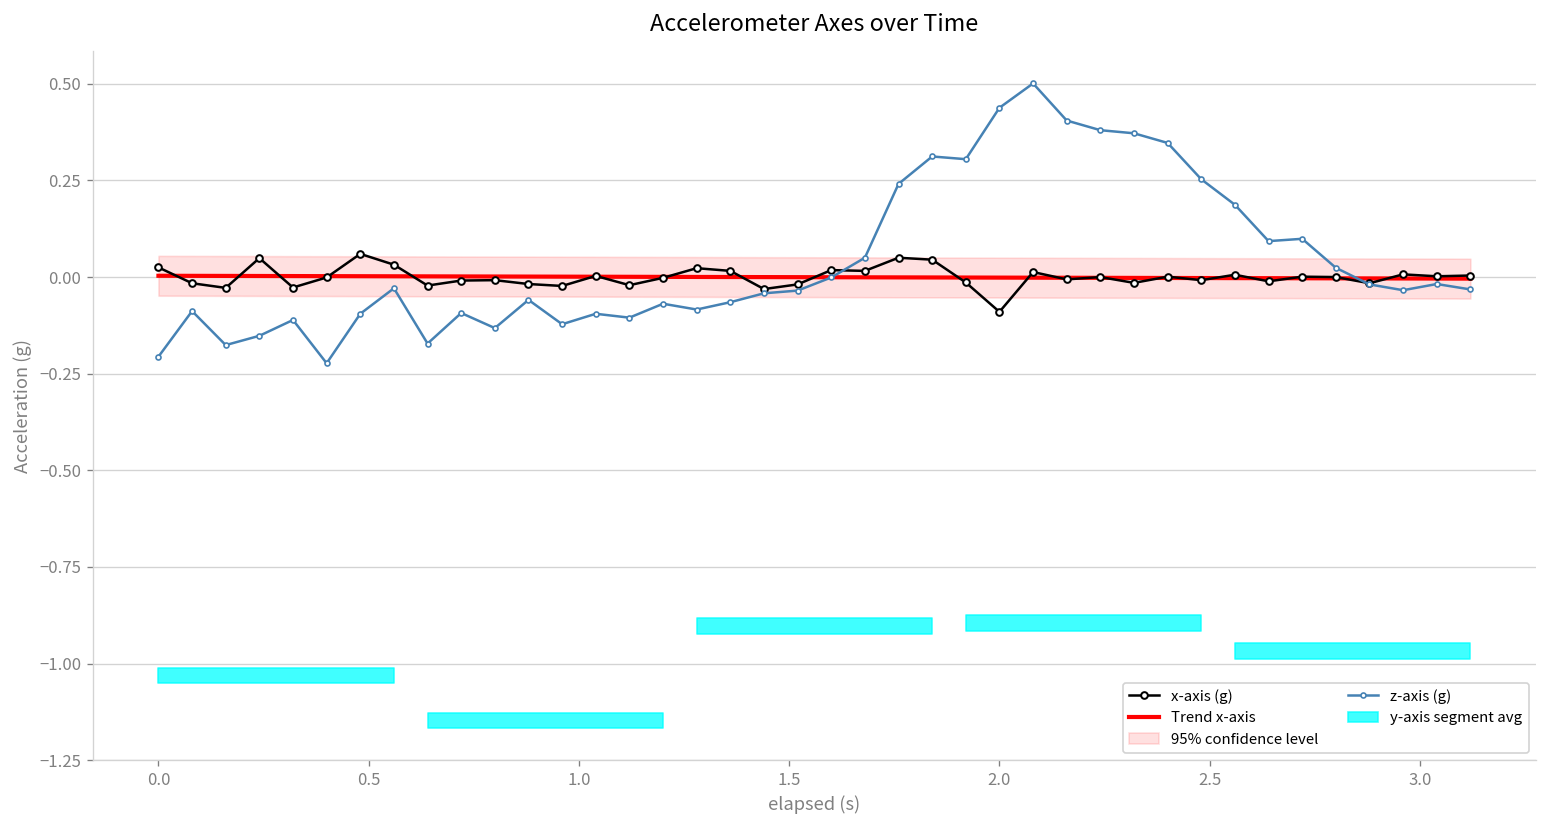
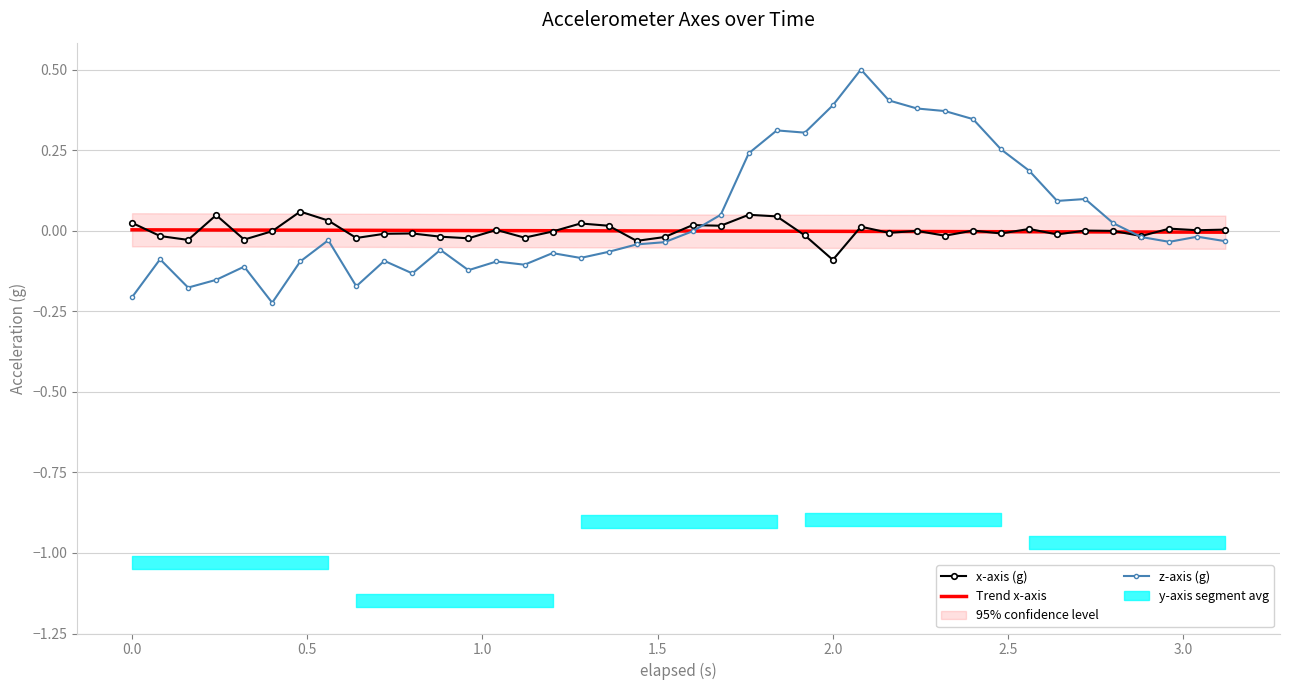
  {
    "x-axis (g)": {
      "0.0": 0.03,
      "2.0": -0.09
    },
    "z-axis (g)": {
      "0.0": -0.21,
-     "2.0": 0.44
+     "2.0": 0.39
    }
  }
